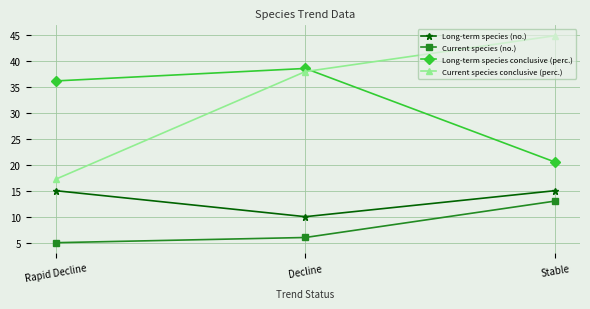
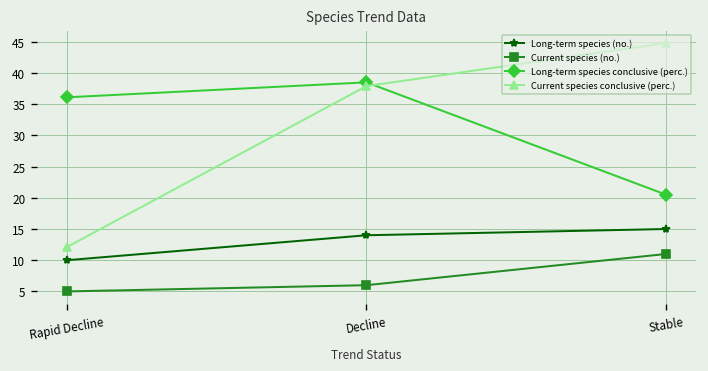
  {
    "Long-term species (no.)": {
-     "Rapid Decline": 15,
-     "Decline": 10,
+     "Rapid Decline": 10,
+     "Decline": 14,
      "Stable": 15
    },
    "Current species (no.)": {
      "Rapid Decline": 5,
      "Decline": 6,
-     "Stable": 13
+     "Stable": 11
    },
    "Long-term species conclusive (perc.)": {
      "Rapid Decline": 36,
      "Decline": 39,
      "Stable": 21
    },
    "Current species conclusive (perc.)": {
-     "Rapid Decline": 17,
+     "Rapid Decline": 12,
      "Decline": 38
    }
  }
